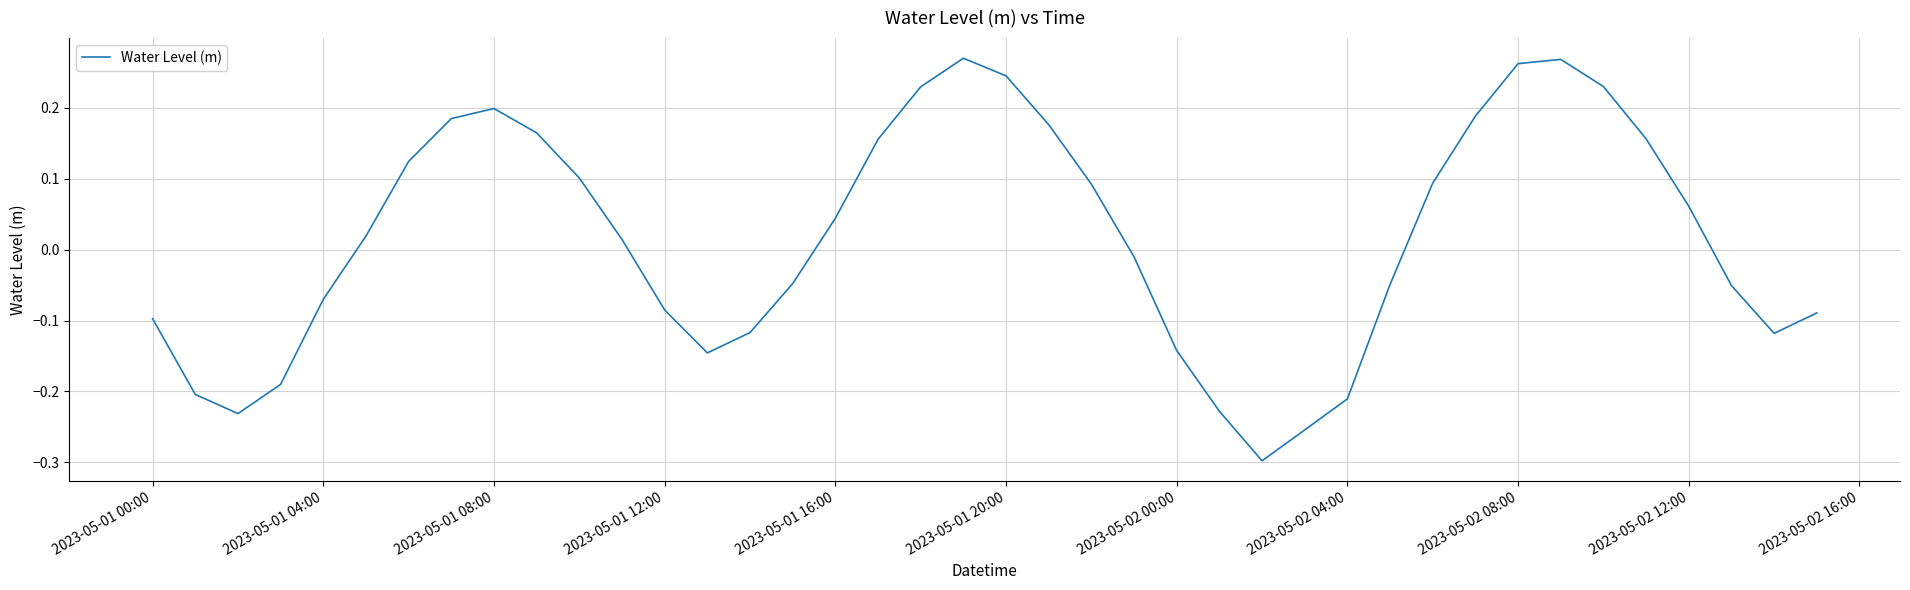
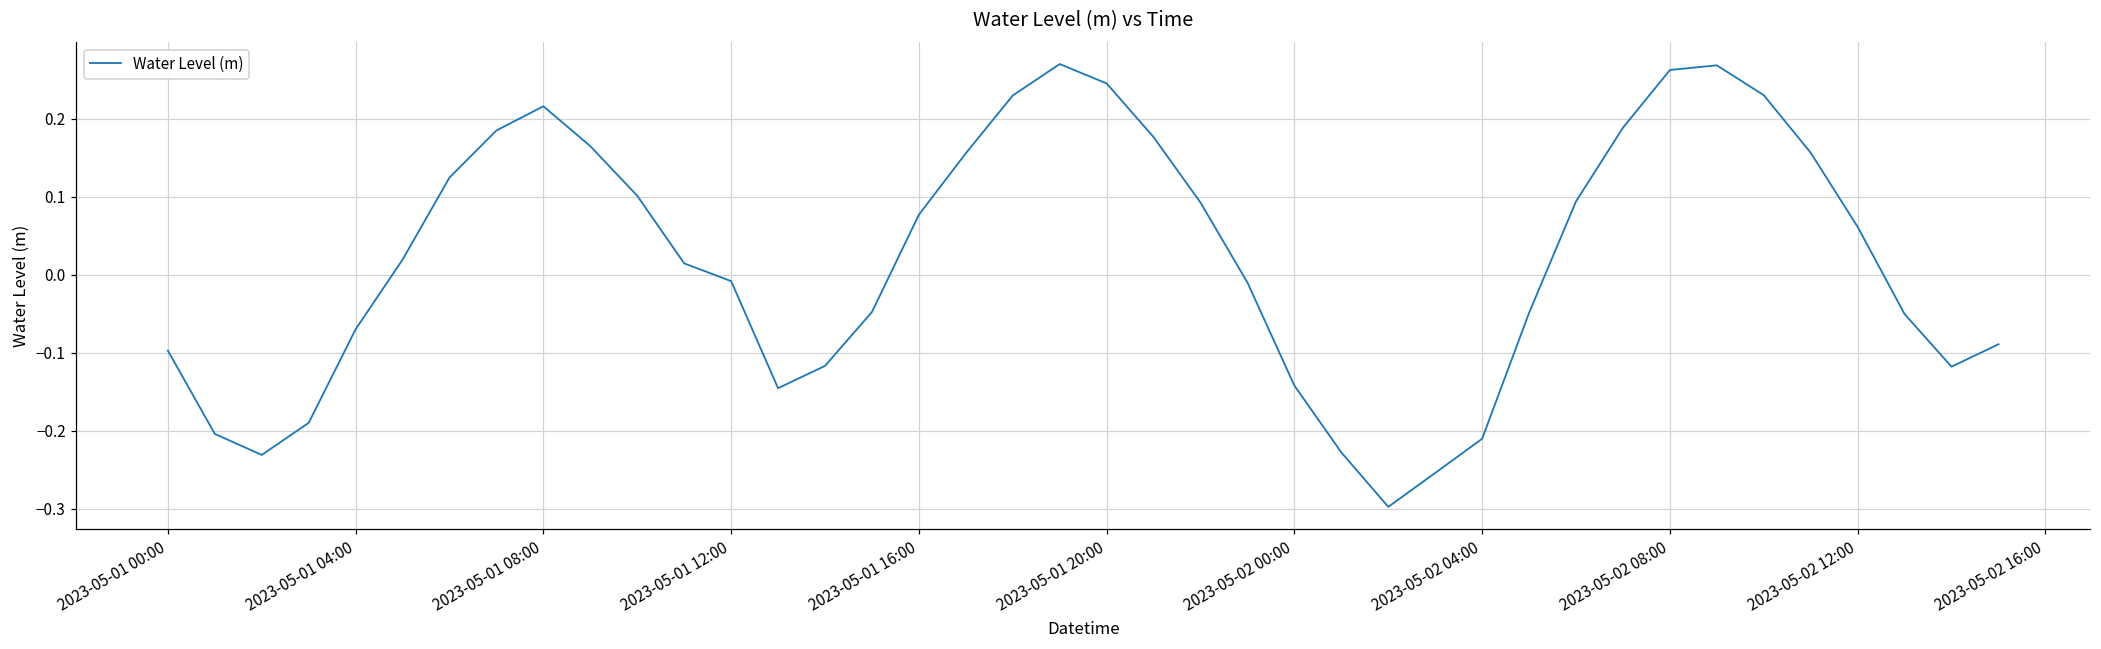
  {
    "2023-05-01 00:00": -0.10,
    "2023-05-01 04:00": -0.07,
-   "2023-05-01 08:00": 0.20,
-   "2023-05-01 12:00": -0.09,
-   "2023-05-01 16:00": 0.04,
+   "2023-05-01 08:00": 0.22,
+   "2023-05-01 12:00": -0.01,
+   "2023-05-01 16:00": 0.08,
    "2023-05-01 20:00": 0.25,
    "2023-05-02 00:00": -0.14,
    "2023-05-02 04:00": -0.21,
    "2023-05-02 08:00": 0.26,
    "2023-05-02 12:00": 0.06
  }
